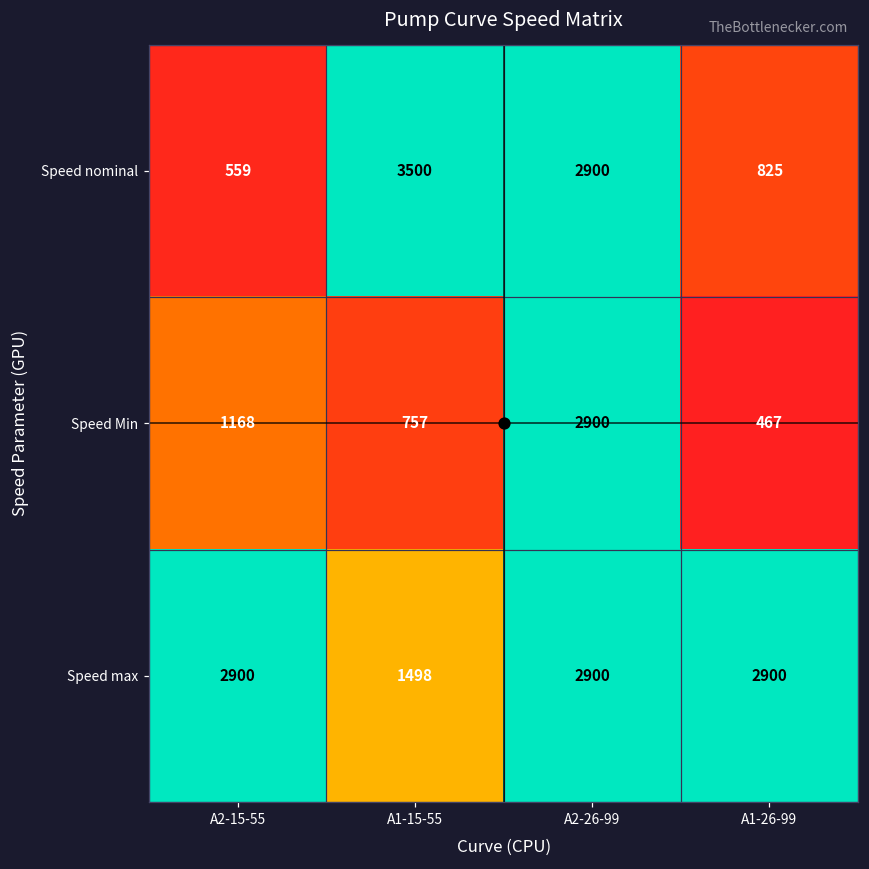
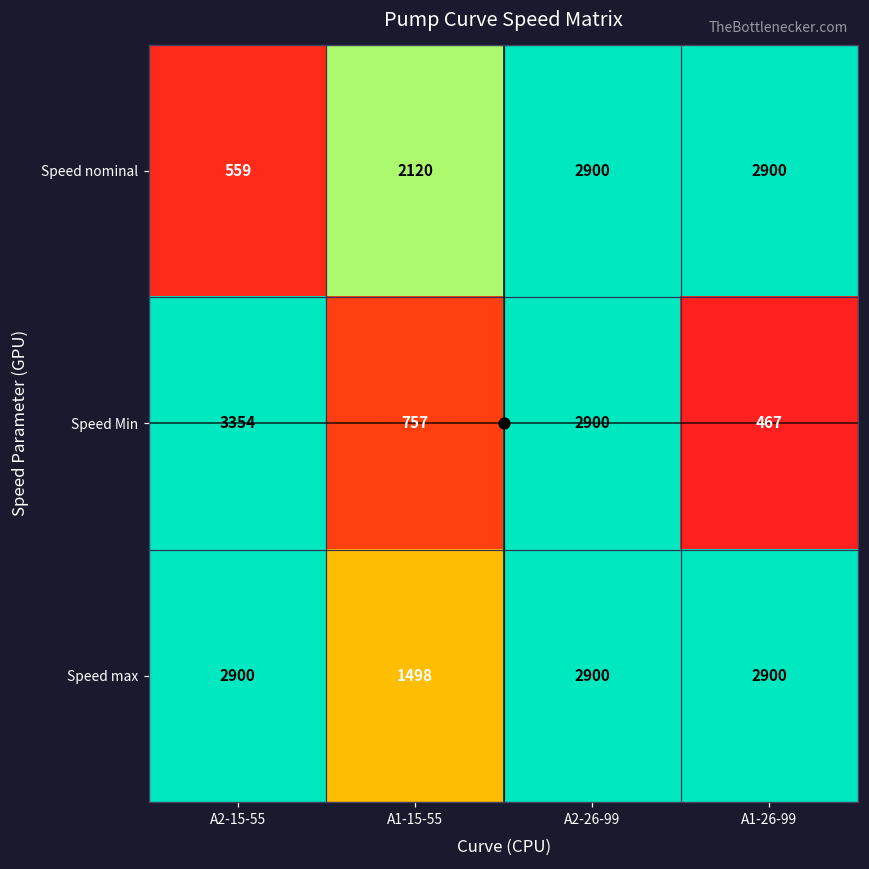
  {
    "Speed nominal": {
      "A2-15-55": 559,
-     "A1-15-55": 3500,
+     "A1-15-55": 2120,
      "A2-26-99": 2900,
-     "A1-26-99": 825
+     "A1-26-99": 2900
    },
    "Speed Min": {
-     "A2-15-55": 1168,
+     "A2-15-55": 3354,
      "A1-15-55": 757,
      "A2-26-99": 2900,
      "A1-26-99": 467
    },
    "Speed max": {
      "A2-15-55": 2900,
      "A1-15-55": 1498,
      "A2-26-99": 2900,
      "A1-26-99": 2900
    }
  }
